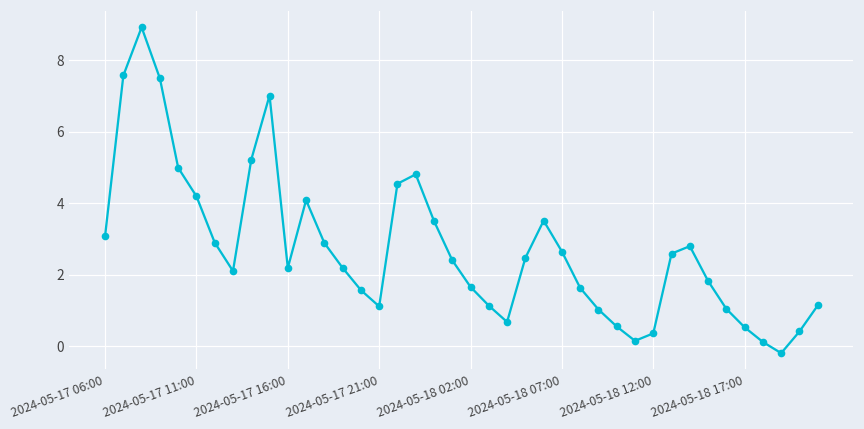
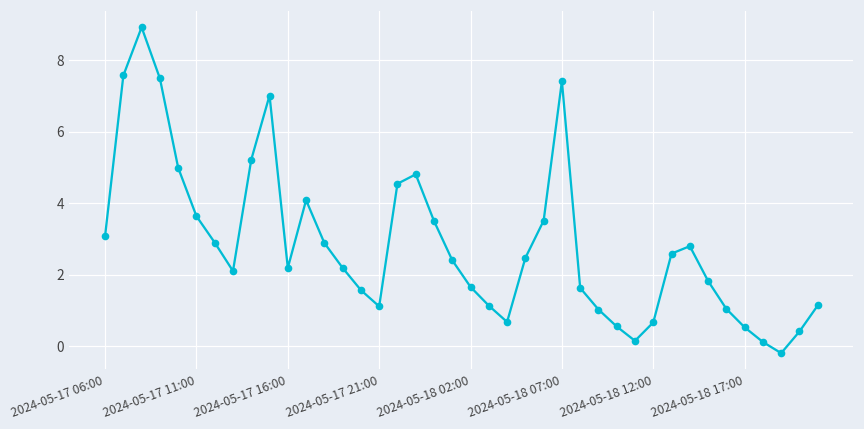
  {
    "2024-05-17 06:00": 3.1,
-   "2024-05-17 11:00": 4.2,
+   "2024-05-17 11:00": 3.6,
    "2024-05-17 16:00": 2.2,
    "2024-05-17 21:00": 1.1,
    "2024-05-18 02:00": 1.7,
-   "2024-05-18 07:00": 2.6,
-   "2024-05-18 12:00": 0.4,
+   "2024-05-18 07:00": 7.4,
+   "2024-05-18 12:00": 0.7,
    "2024-05-18 17:00": 0.5
  }
